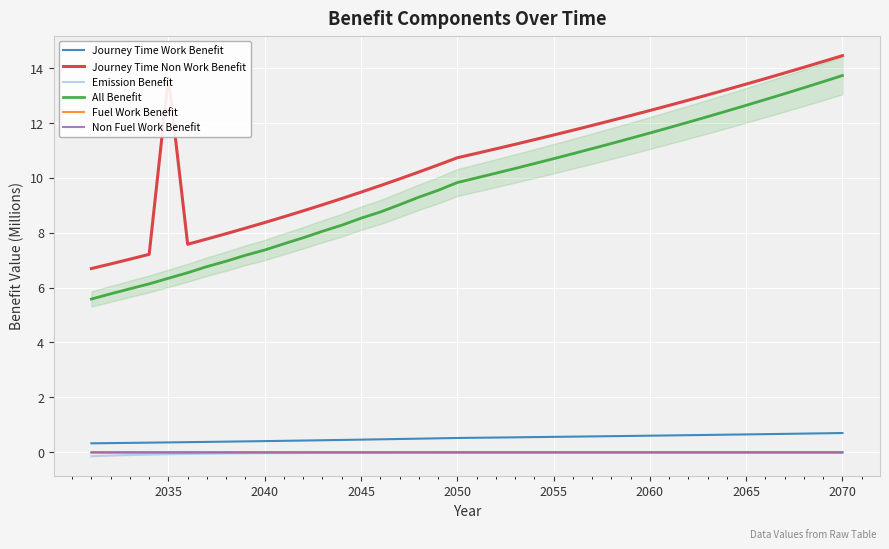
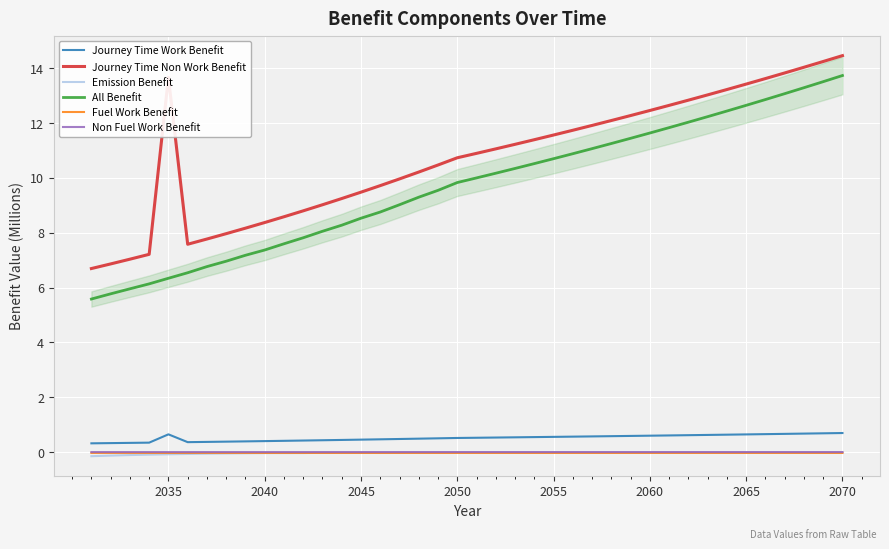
  {
    "Journey Time Work Benefit": {
-     "2035": 0.4,
+     "2035": 0.7,
      "2040": 0.4,
      "2045": 0.5,
      "2050": 0.5,
      "2055": 0.6,
      "2060": 0.6,
      "2065": 0.6,
      "2070": 0.7
    },
    "Journey Time Non Work Benefit": {
      "2040": 8.4,
      "2045": 9.5,
      "2050": 10.7,
      "2055": 11.6,
      "2060": 12.5,
      "2065": 13.4
    }
  }
